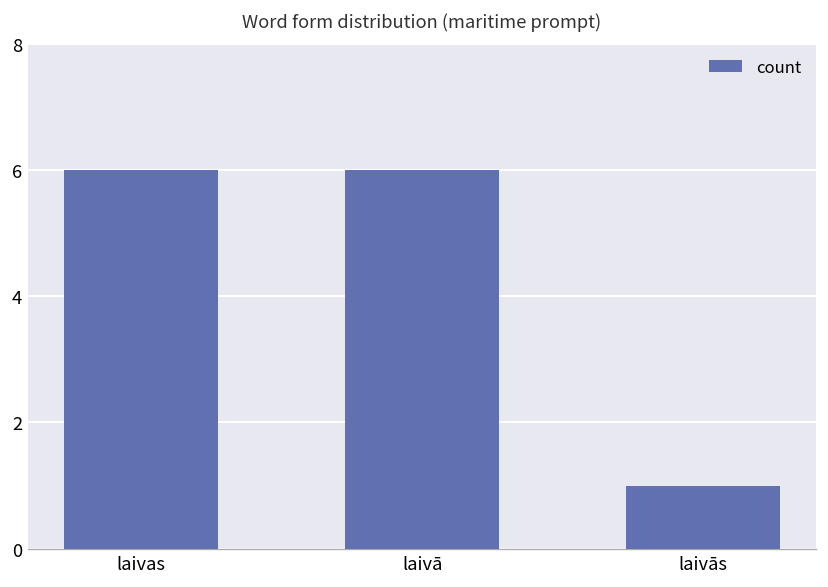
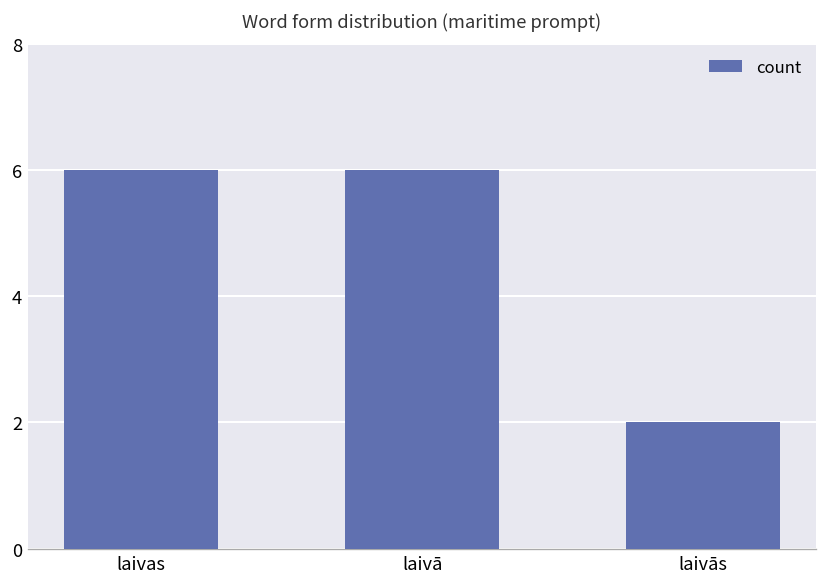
  {
    "laivas": 6,
    "laivā": 6,
-   "laivās": 1
+   "laivās": 2
  }
